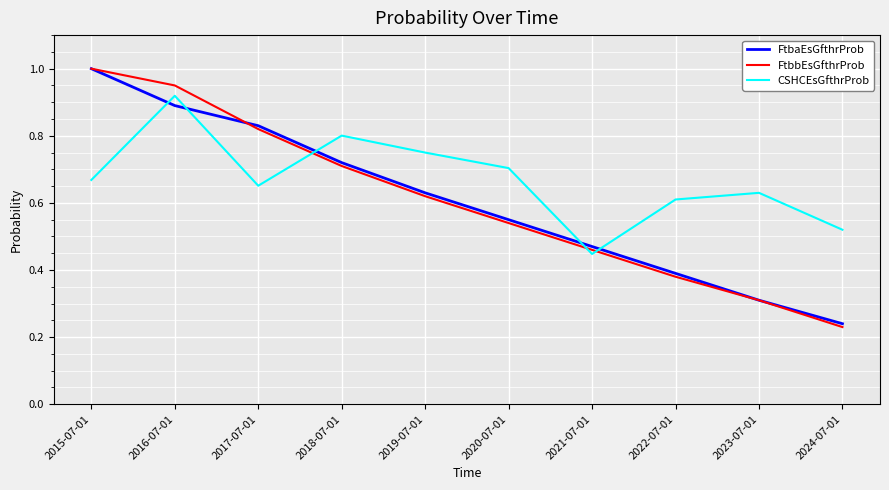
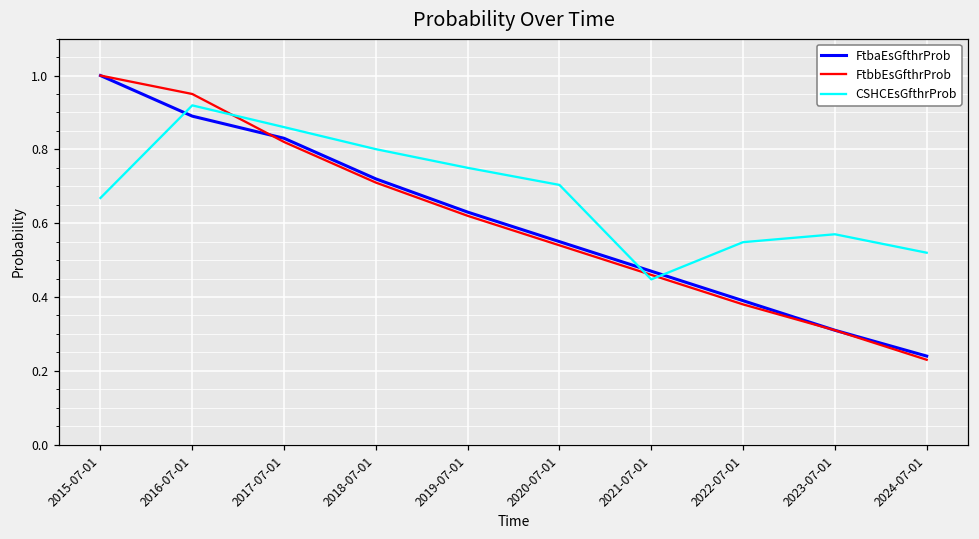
  {
    "FtbaEsGfthrProb": {
      "2016-07-01": 0.89,
      "2017-07-01": 0.83,
      "2018-07-01": 0.72,
      "2019-07-01": 0.63,
      "2020-07-01": 0.55,
      "2021-07-01": 0.47,
      "2022-07-01": 0.39,
      "2024-07-01": 0.24
    },
    "FtbbEsGfthrProb": {
      "2016-07-01": 0.95,
      "2017-07-01": 0.82,
      "2018-07-01": 0.71,
      "2019-07-01": 0.62,
      "2020-07-01": 0.54,
      "2021-07-01": 0.46,
      "2022-07-01": 0.38,
      "2024-07-01": 0.23
    },
    "CSHCEsGfthrProb": {
      "2015-07-01": 0.67,
      "2016-07-01": 0.92,
-     "2017-07-01": 0.65,
+     "2017-07-01": 0.86,
      "2018-07-01": 0.80,
      "2019-07-01": 0.75,
      "2020-07-01": 0.70,
      "2021-07-01": 0.45,
-     "2022-07-01": 0.61,
-     "2023-07-01": 0.63,
+     "2022-07-01": 0.55,
+     "2023-07-01": 0.57,
      "2024-07-01": 0.52
    }
  }
